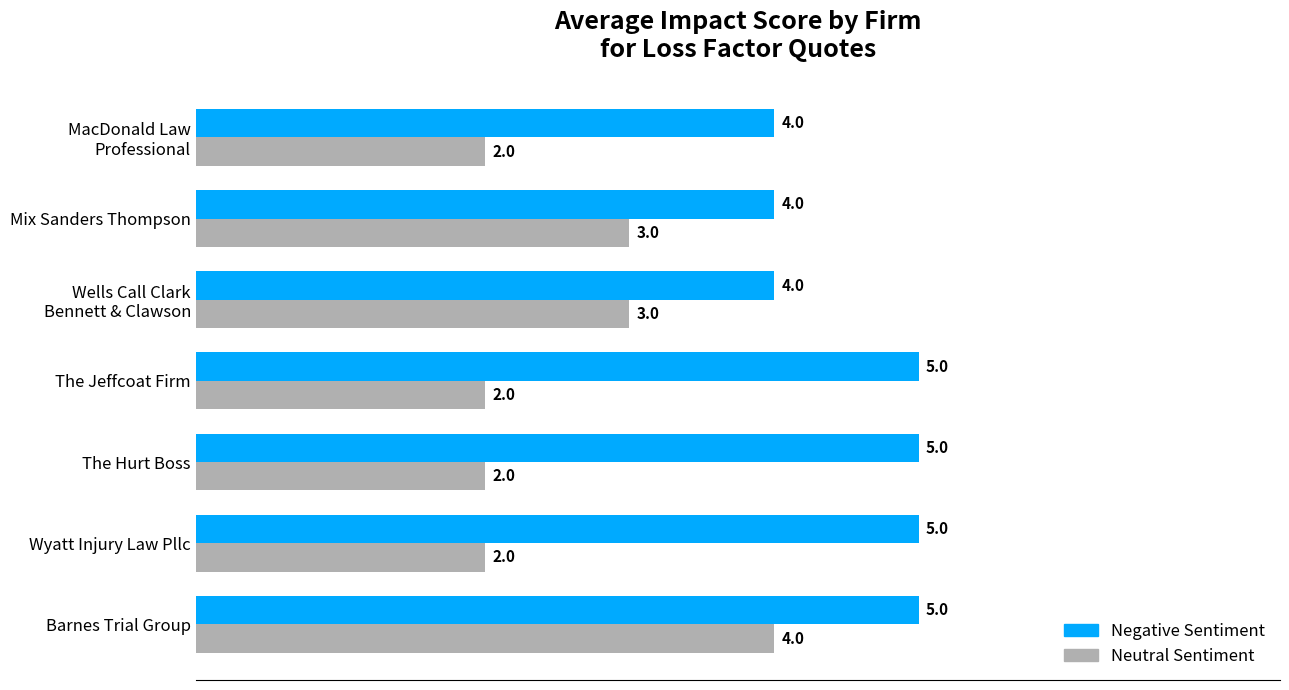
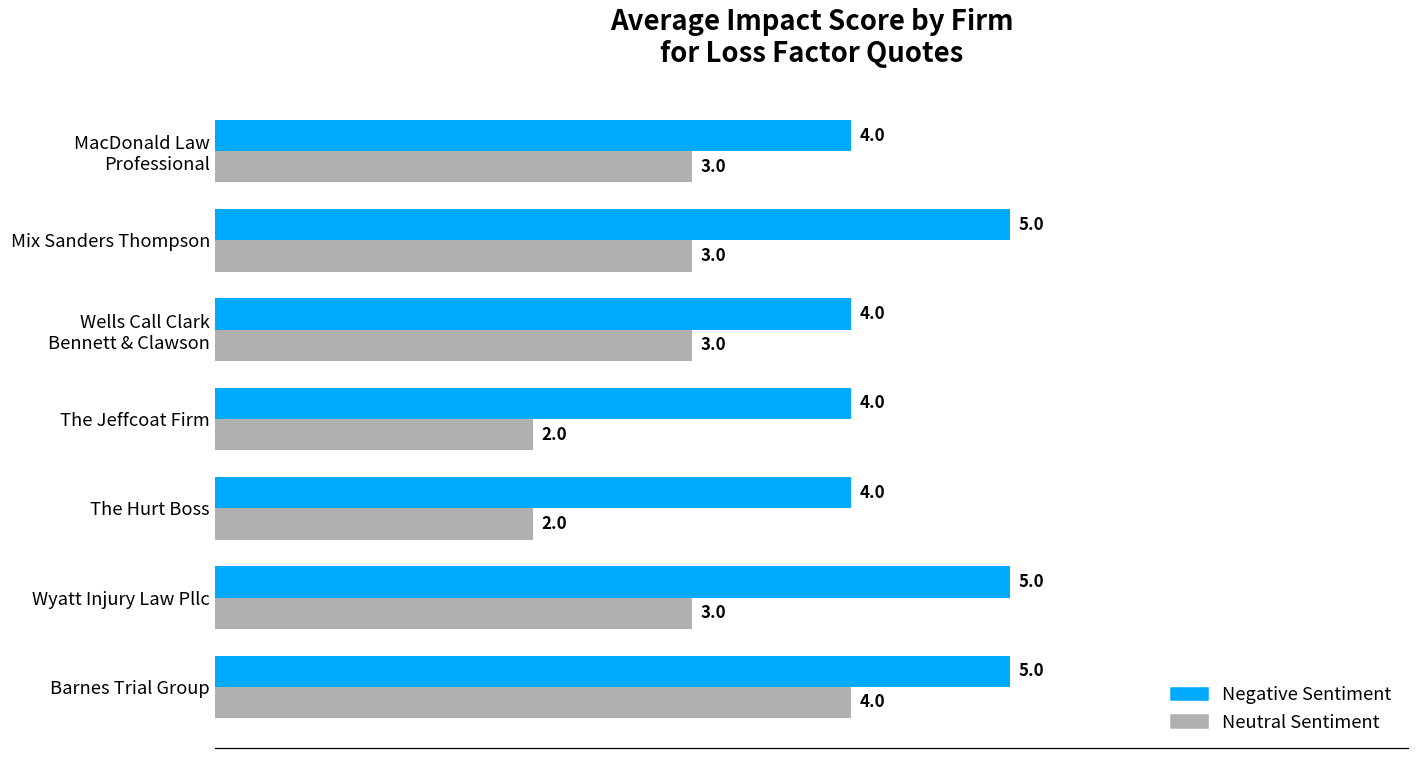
  {
    "Negative Sentiment": {
      "MacDonald Law Professional": 4.0,
-     "Mix Sanders Thompson": 4.0,
+     "Mix Sanders Thompson": 5.0,
      "Wells Call Clark Bennett & Clawson": 4.0,
-     "The Jeffcoat Firm": 5.0,
-     "The Hurt Boss": 5.0,
+     "The Jeffcoat Firm": 4.0,
+     "The Hurt Boss": 4.0,
      "Wyatt Injury Law Pllc": 5.0,
      "Barnes Trial Group": 5.0
    },
    "Neutral Sentiment": {
-     "MacDonald Law Professional": 2.0,
+     "MacDonald Law Professional": 3.0,
      "Mix Sanders Thompson": 3.0,
      "Wells Call Clark Bennett & Clawson": 3.0,
      "The Jeffcoat Firm": 2.0,
      "The Hurt Boss": 2.0,
-     "Wyatt Injury Law Pllc": 2.0,
+     "Wyatt Injury Law Pllc": 3.0,
      "Barnes Trial Group": 4.0
    }
  }
